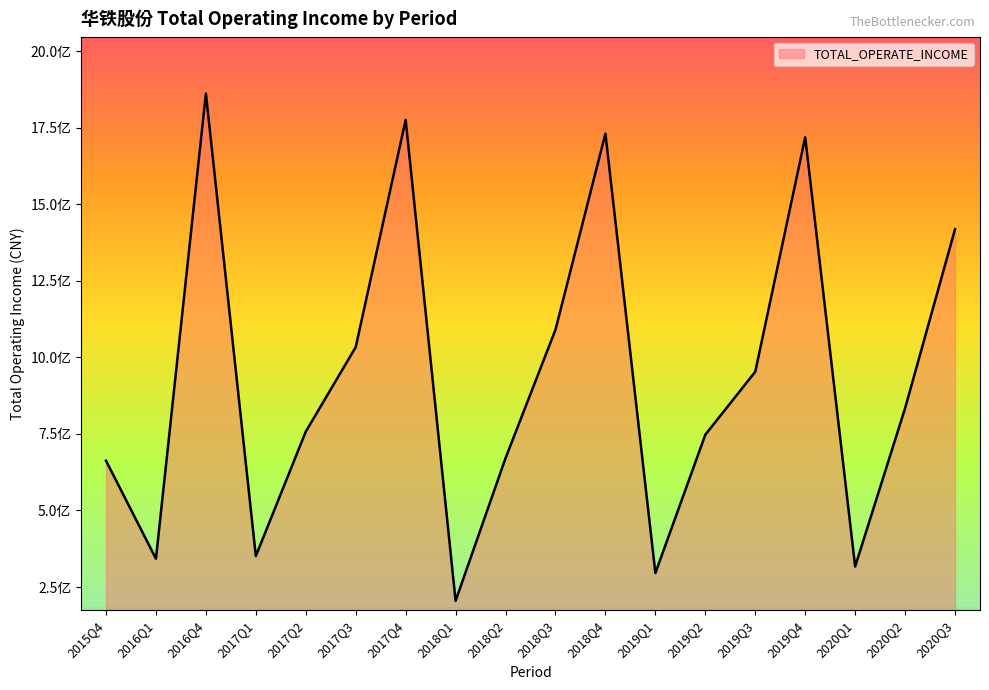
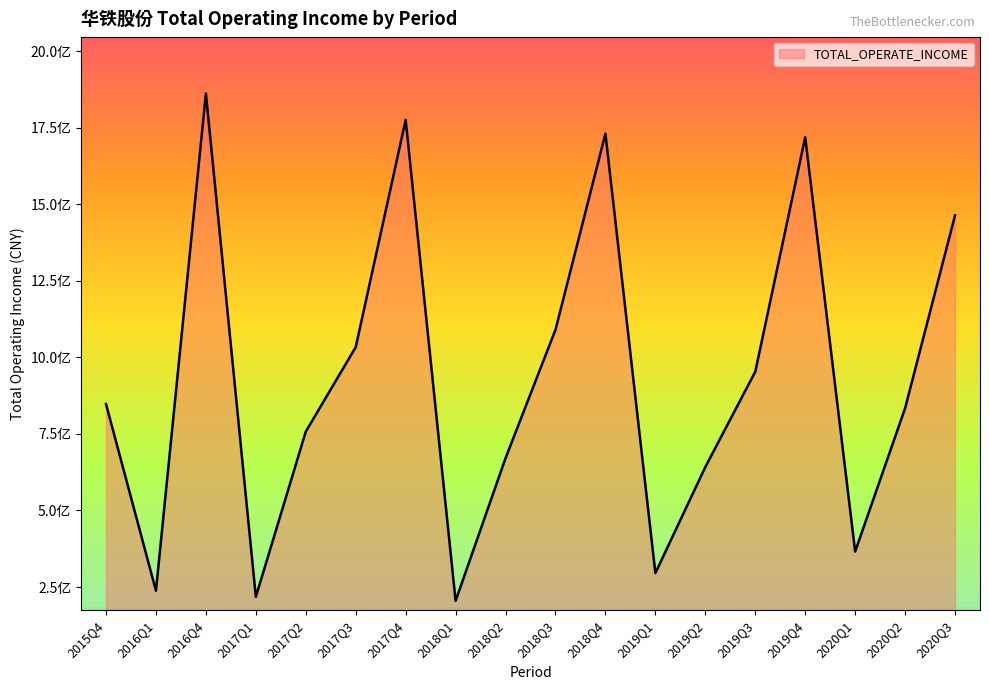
  {
-   "2015Q4": "6.6亿",
-   "2016Q1": "3.4亿",
+   "2015Q4": "8.5亿",
+   "2016Q1": "2.4亿",
    "2016Q4": "18.6亿",
-   "2017Q1": "3.5亿",
+   "2017Q1": "2.2亿",
    "2017Q2": "7.6亿",
    "2017Q3": "10.3亿",
    "2017Q4": "17.8亿",
    "2018Q1": "2.0亿",
    "2018Q2": "6.7亿",
    "2018Q3": "10.9亿",
    "2018Q4": "17.3亿",
    "2019Q1": "3.0亿",
-   "2019Q2": "7.5亿",
+   "2019Q2": "6.4亿",
    "2019Q3": "9.5亿",
    "2019Q4": "17.2亿",
-   "2020Q1": "3.2亿",
+   "2020Q1": "3.7亿",
    "2020Q2": "8.3亿",
-   "2020Q3": "14.2亿"
+   "2020Q3": "14.6亿"
  }
